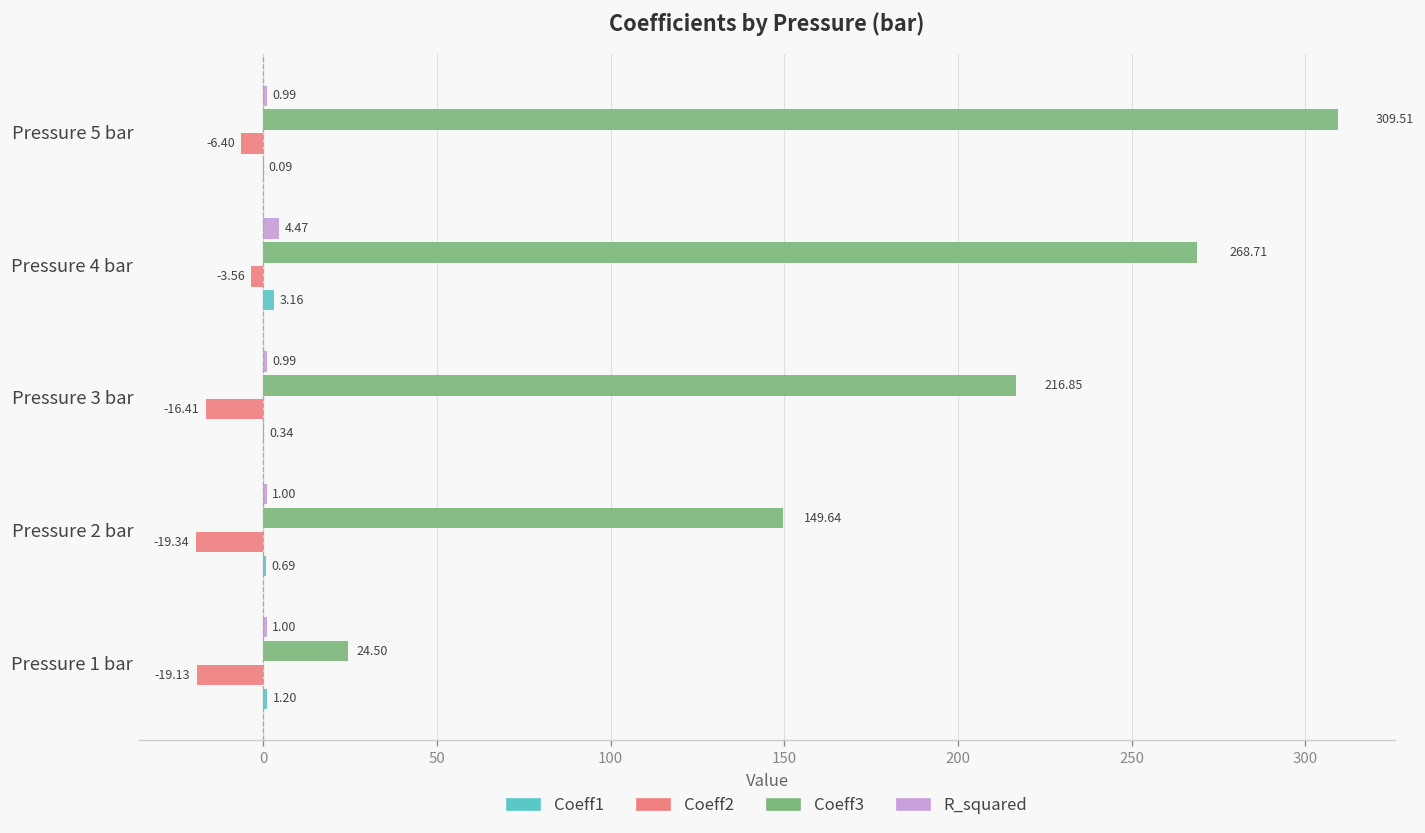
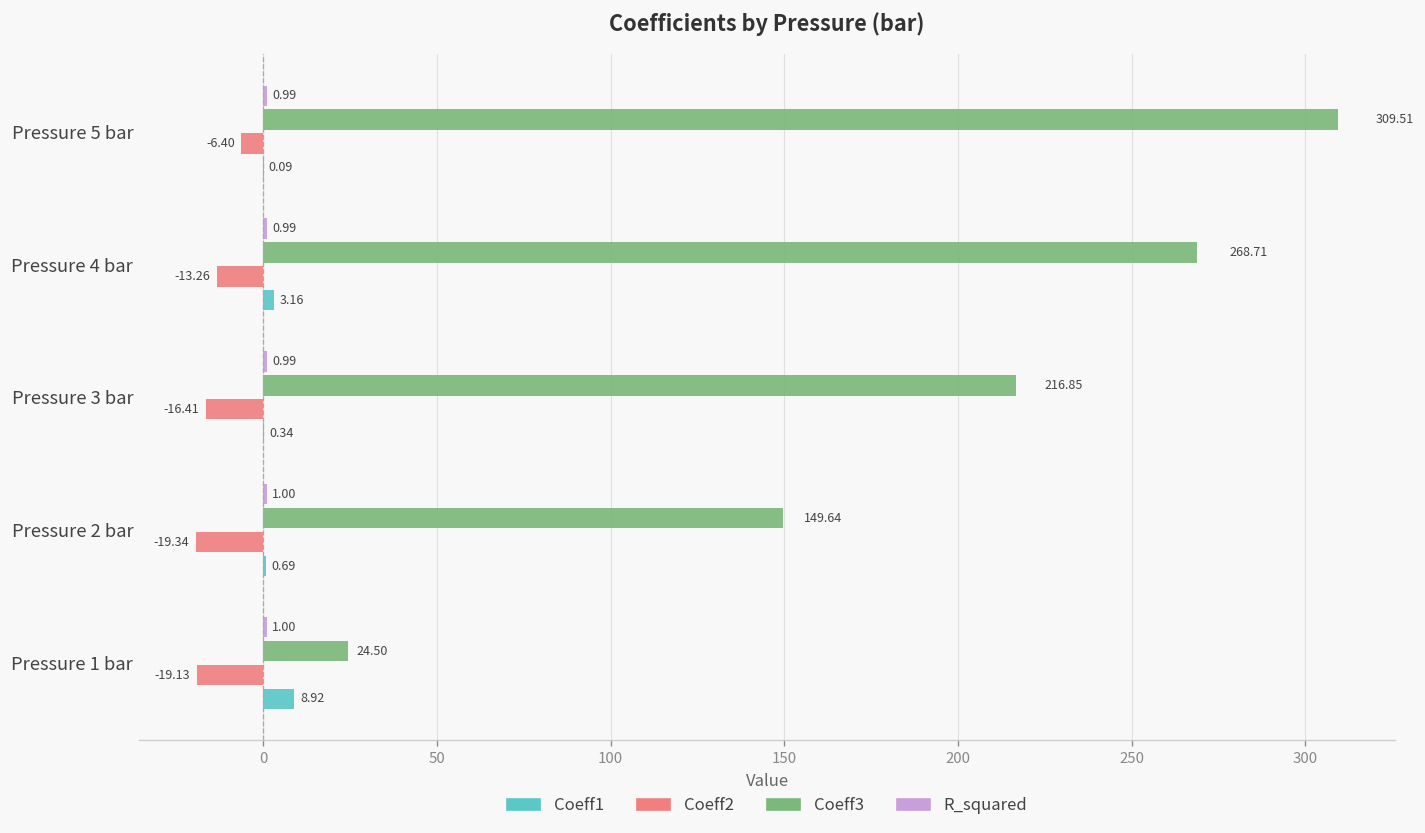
  {
    "Coeff1": {
      "Pressure 5 bar": 0.09,
      "Pressure 4 bar": 3.16,
      "Pressure 3 bar": 0.34,
      "Pressure 2 bar": 0.69,
-     "Pressure 1 bar": 1.20
+     "Pressure 1 bar": 8.92
    },
    "Coeff2": {
      "Pressure 5 bar": -6.40,
-     "Pressure 4 bar": -3.56,
+     "Pressure 4 bar": -13.26,
      "Pressure 3 bar": -16.41,
      "Pressure 2 bar": -19.34,
      "Pressure 1 bar": -19.13
    },
    "Coeff3": {
      "Pressure 3 bar": 216.85,
      "Pressure 2 bar": 149.64,
      "Pressure 1 bar": 24.50
    },
    "R_squared": {
      "Pressure 5 bar": 0.99,
-     "Pressure 4 bar": 4.47,
+     "Pressure 4 bar": 0.99,
      "Pressure 3 bar": 0.99,
      "Pressure 2 bar": 1.00,
      "Pressure 1 bar": 1.00
    }
  }
